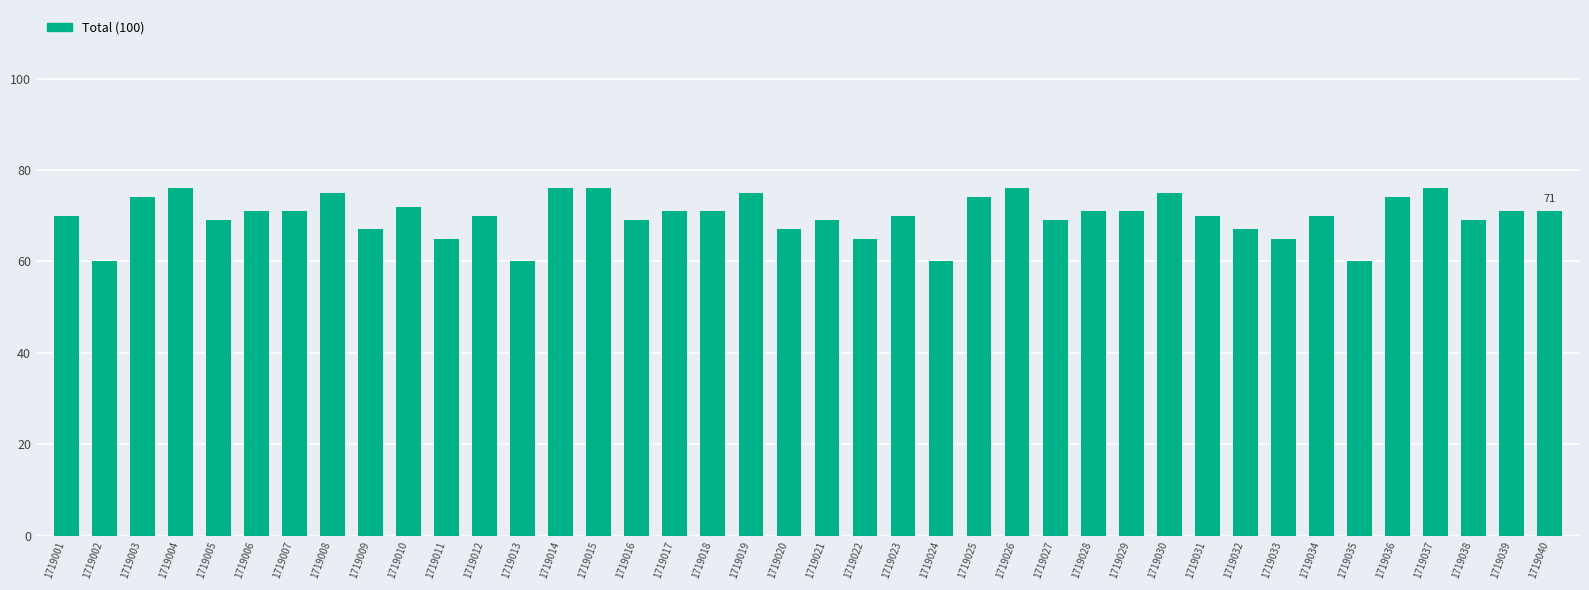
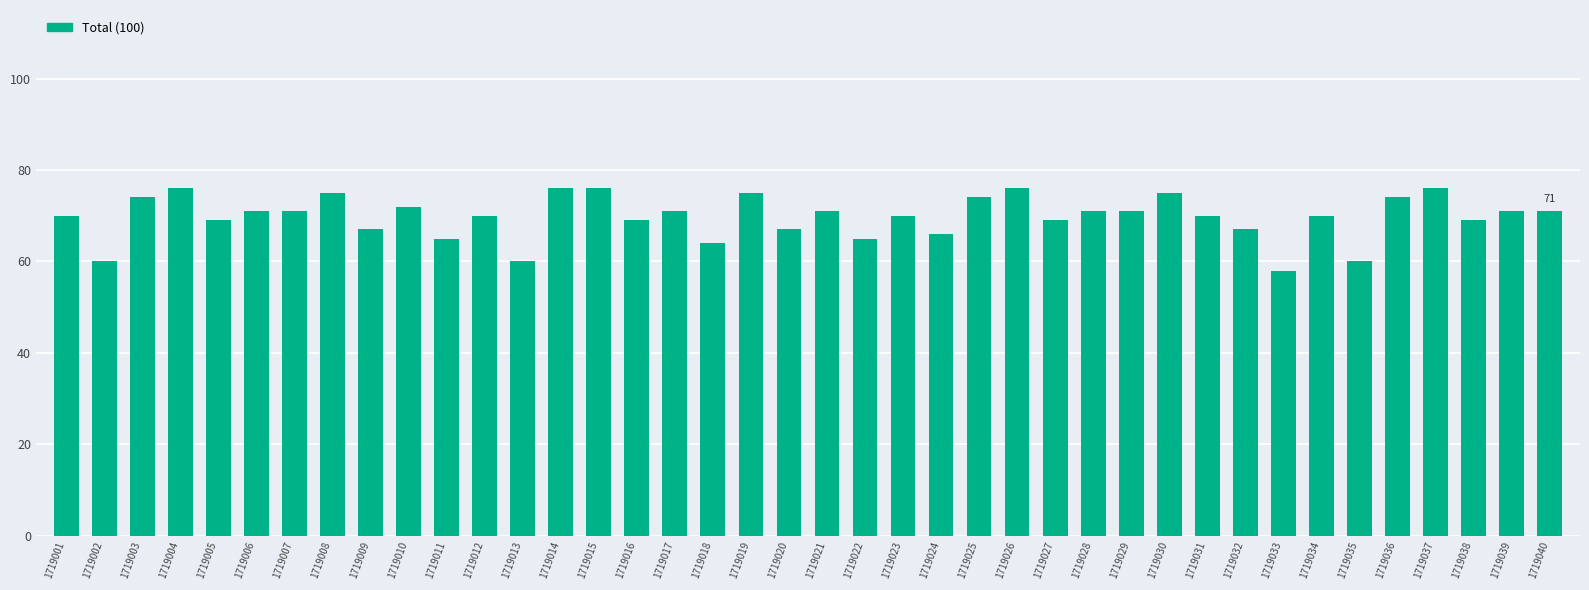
  {
    "1719001": 70,
    "1719002": 60,
    "1719003": 74,
    "1719004": 76,
    "1719005": 69,
    "1719006": 71,
    "1719007": 71,
    "1719008": 75,
    "1719009": 67,
    "1719010": 72,
    "1719011": 65,
    "1719012": 70,
    "1719013": 60,
    "1719014": 76,
    "1719015": 76,
    "1719016": 69,
    "1719017": 71,
-   "1719018": 71,
+   "1719018": 64,
    "1719019": 75,
    "1719020": 67,
-   "1719021": 69,
+   "1719021": 71,
    "1719022": 65,
    "1719023": 70,
-   "1719024": 60,
+   "1719024": 66,
    "1719025": 74,
    "1719026": 76,
    "1719027": 69,
    "1719028": 71,
    "1719029": 71,
    "1719030": 75,
    "1719031": 70,
    "1719032": 67,
-   "1719033": 65,
+   "1719033": 58,
    "1719034": 70,
    "1719035": 60,
    "1719036": 74,
    "1719037": 76,
    "1719038": 69
  }
